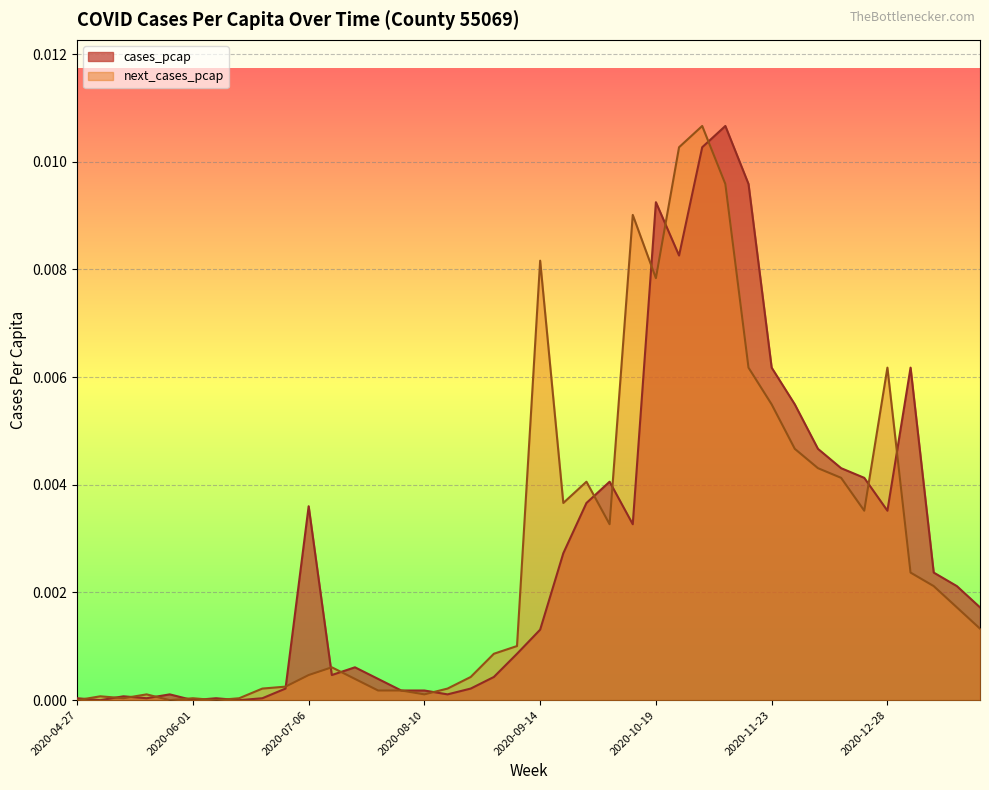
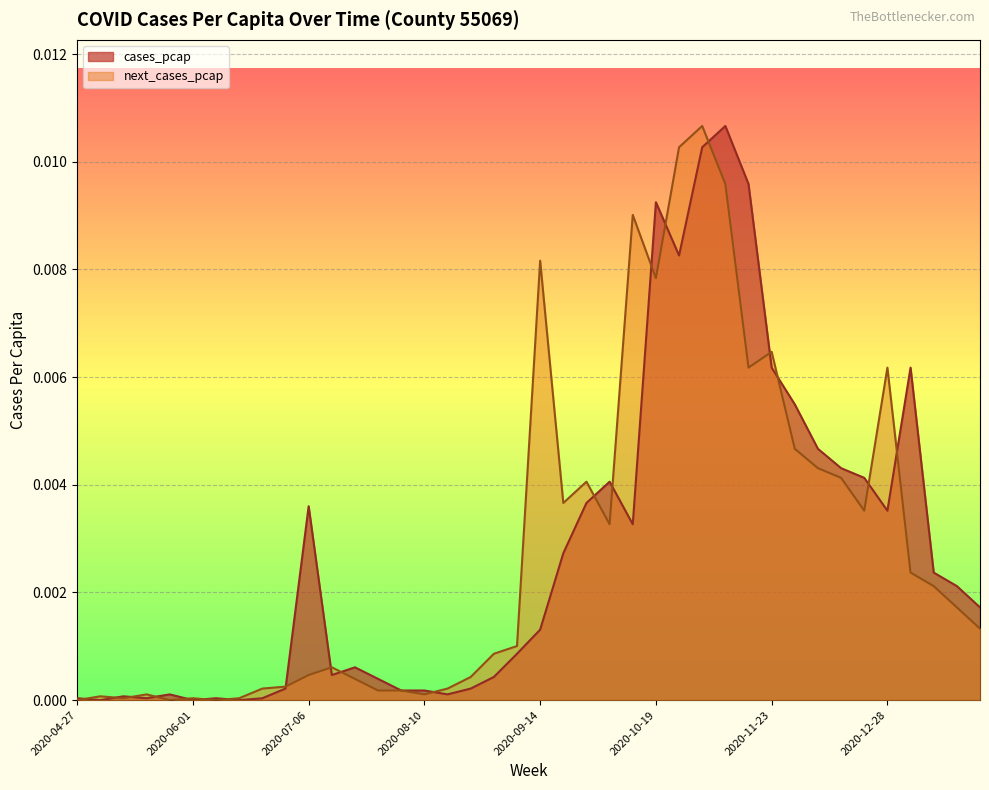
  {
    "cases_pcap": {
      "2020-07-06": 0.0036,
      "2020-08-10": 0.0002,
      "2020-09-14": 0.0013,
      "2020-10-19": 0.0092,
      "2020-11-23": 0.0062,
      "2020-12-28": 0.0035
    },
    "next_cases_pcap": {
      "2020-07-06": 0.0005,
      "2020-08-10": 0.0001,
      "2020-09-14": 0.0082,
      "2020-10-19": 0.0078,
-     "2020-11-23": 0.0055,
+     "2020-11-23": 0.0065,
      "2020-12-28": 0.0062
    }
  }
